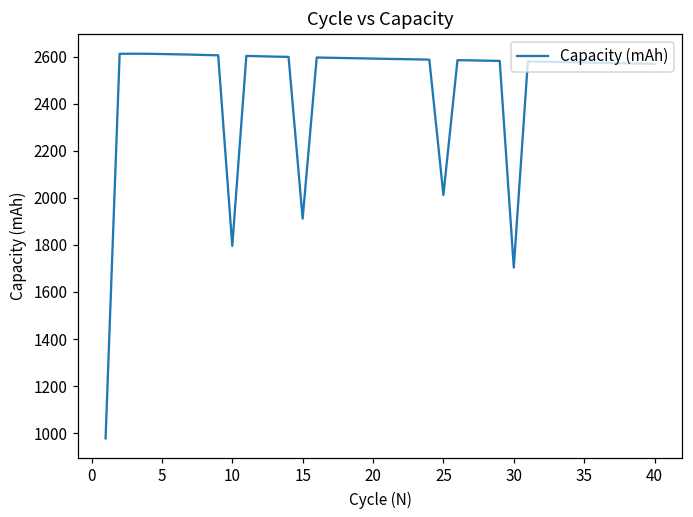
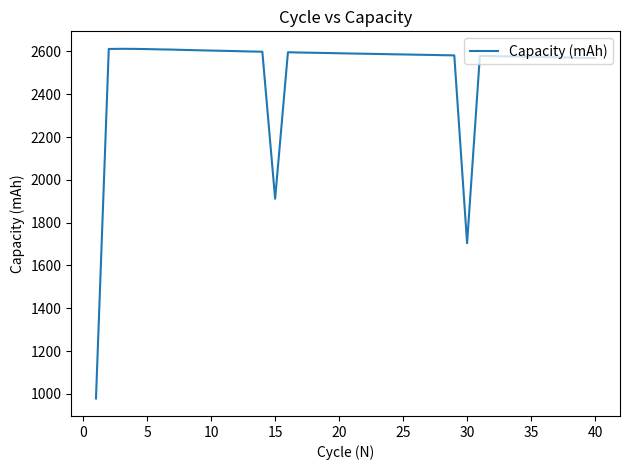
  {
    "5": 2610,
-   "10": 1800,
+   "10": 2600,
    "15": 1910,
    "20": 2590,
-   "25": 2010,
+   "25": 2590,
    "30": 1700
  }
